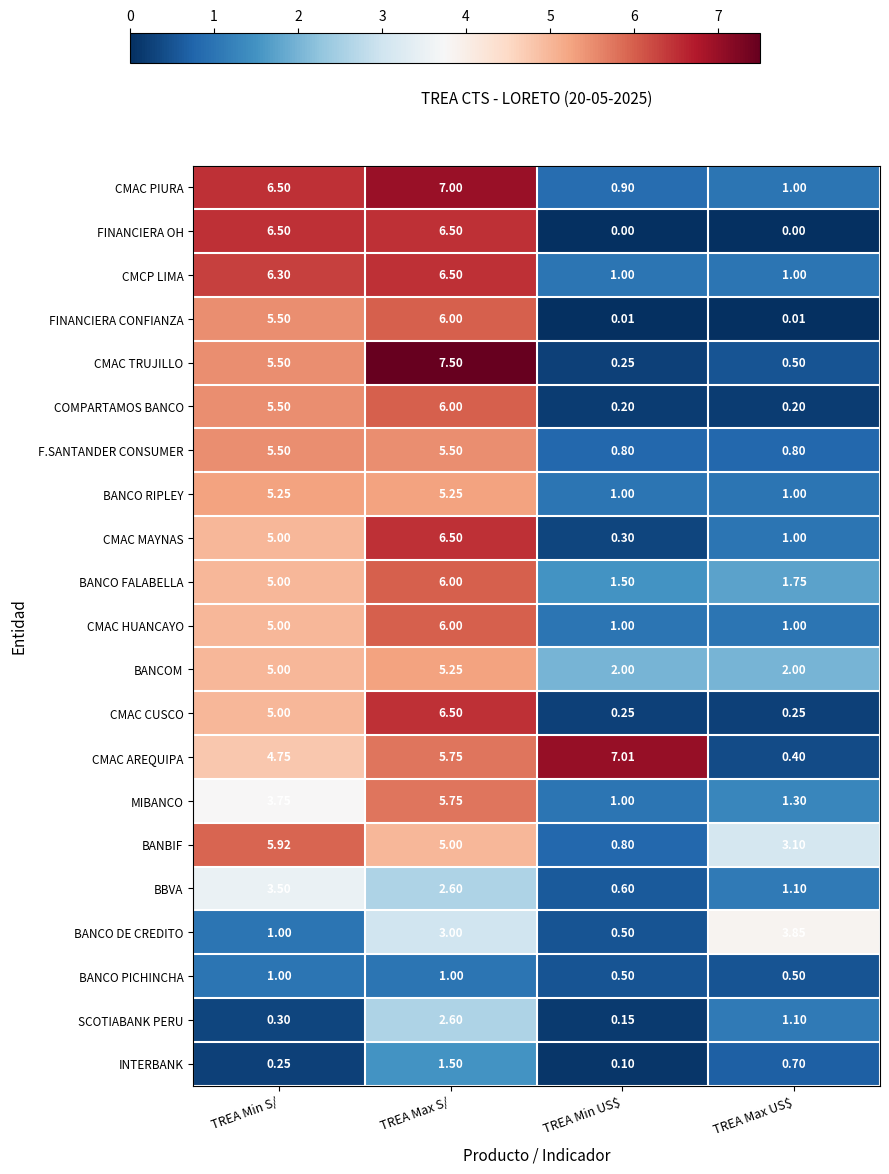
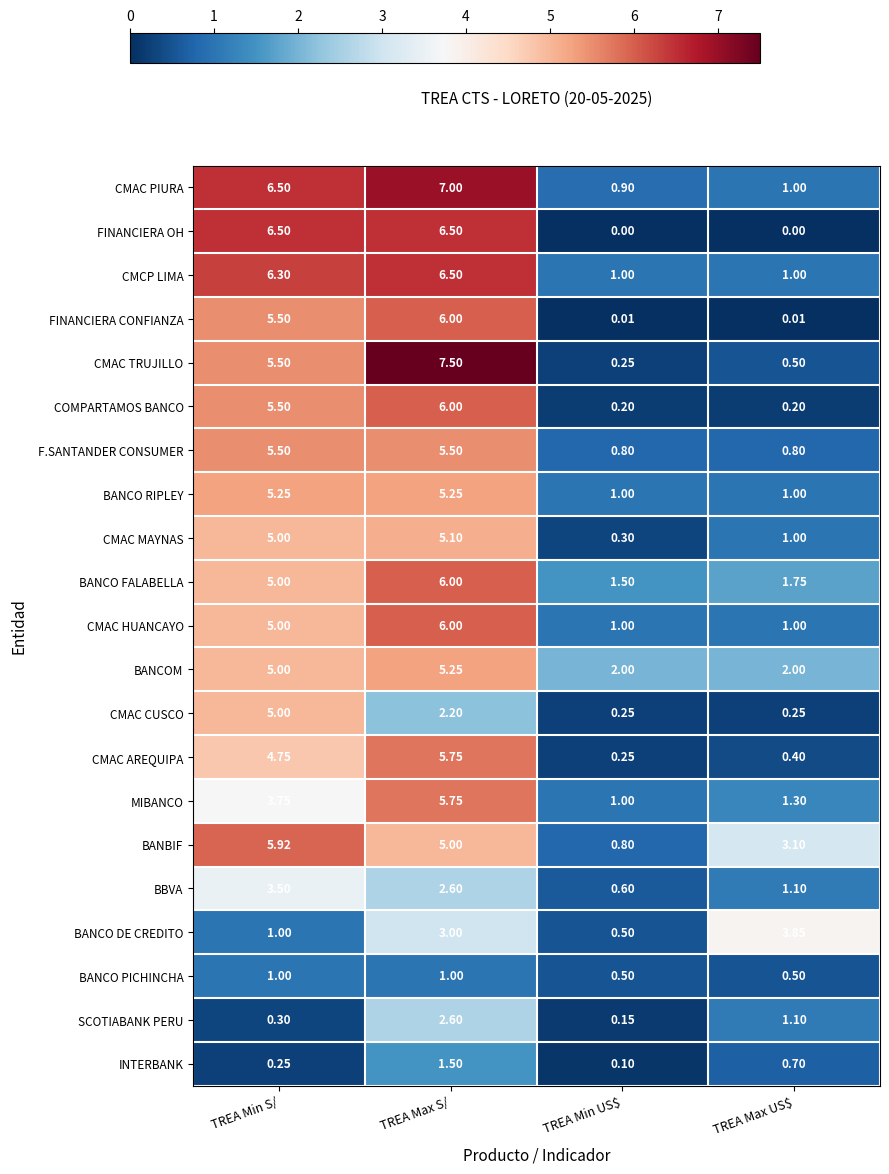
  {
    "CMAC PIURA": {
      "TREA Min S/": 6.50,
      "TREA Max S/": 7.00,
      "TREA Min US$": 0.90,
      "TREA Max US$": 1.00
    },
    "FINANCIERA OH": {
      "TREA Min S/": 6.50,
      "TREA Max S/": 6.50,
      "TREA Min US$": 0.00,
      "TREA Max US$": 0.00
    },
    "CMCP LIMA": {
      "TREA Min S/": 6.30,
      "TREA Max S/": 6.50,
      "TREA Min US$": 1.00,
      "TREA Max US$": 1.00
    },
    "FINANCIERA CONFIANZA": {
      "TREA Min S/": 5.50,
      "TREA Max S/": 6.00,
      "TREA Min US$": 0.01,
      "TREA Max US$": 0.01
    },
    "CMAC TRUJILLO": {
      "TREA Min S/": 5.50,
      "TREA Max S/": 7.50,
      "TREA Min US$": 0.25,
      "TREA Max US$": 0.50
    },
    "COMPARTAMOS BANCO": {
      "TREA Min S/": 5.50,
      "TREA Max S/": 6.00,
      "TREA Min US$": 0.20,
      "TREA Max US$": 0.20
    },
    "F.SANTANDER CONSUMER": {
      "TREA Min S/": 5.50,
      "TREA Max S/": 5.50,
      "TREA Min US$": 0.80,
      "TREA Max US$": 0.80
    },
    "BANCO RIPLEY": {
      "TREA Min S/": 5.25,
      "TREA Max S/": 5.25,
      "TREA Min US$": 1.00,
      "TREA Max US$": 1.00
    },
    "CMAC MAYNAS": {
      "TREA Min S/": 5.00,
-     "TREA Max S/": 6.50,
+     "TREA Max S/": 5.10,
      "TREA Min US$": 0.30,
      "TREA Max US$": 1.00
    },
    "BANCO FALABELLA": {
      "TREA Min S/": 5.00,
      "TREA Max S/": 6.00,
      "TREA Min US$": 1.50,
      "TREA Max US$": 1.75
    },
    "CMAC HUANCAYO": {
      "TREA Min S/": 5.00,
      "TREA Max S/": 6.00,
      "TREA Min US$": 1.00,
      "TREA Max US$": 1.00
    },
    "BANCOM": {
      "TREA Min S/": 5.00,
      "TREA Max S/": 5.25,
      "TREA Min US$": 2.00,
      "TREA Max US$": 2.00
    },
    "CMAC CUSCO": {
      "TREA Min S/": 5.00,
-     "TREA Max S/": 6.50,
+     "TREA Max S/": 2.20,
      "TREA Min US$": 0.25,
      "TREA Max US$": 0.25
    },
    "CMAC AREQUIPA": {
      "TREA Min S/": 4.75,
      "TREA Max S/": 5.75,
-     "TREA Min US$": 7.01,
+     "TREA Min US$": 0.25,
      "TREA Max US$": 0.40
    },
    "MIBANCO": {
      "TREA Max S/": 5.75,
      "TREA Min US$": 1.00,
      "TREA Max US$": 1.30
    },
    "BANBIF": {
      "TREA Min S/": 5.92,
      "TREA Max S/": 5.00,
      "TREA Min US$": 0.80
    },
    "BBVA": {
      "TREA Max S/": 2.60,
      "TREA Min US$": 0.60,
      "TREA Max US$": 1.10
    },
    "BANCO DE CREDITO": {
      "TREA Min S/": 1.00,
      "TREA Min US$": 0.50
    },
    "BANCO PICHINCHA": {
      "TREA Min S/": 1.00,
      "TREA Max S/": 1.00,
      "TREA Min US$": 0.50,
      "TREA Max US$": 0.50
    },
    "SCOTIABANK PERU": {
      "TREA Min S/": 0.30,
      "TREA Max S/": 2.60,
      "TREA Min US$": 0.15,
      "TREA Max US$": 1.10
    },
    "INTERBANK": {
      "TREA Min S/": 0.25,
      "TREA Max S/": 1.50,
      "TREA Min US$": 0.10,
      "TREA Max US$": 0.70
    }
  }
